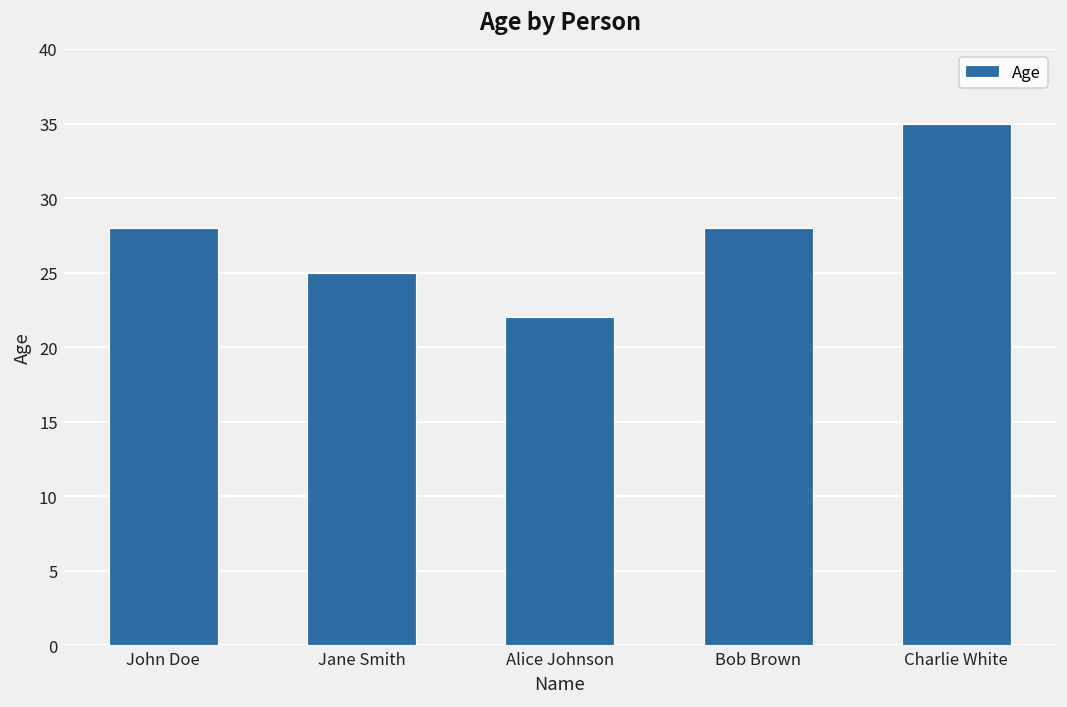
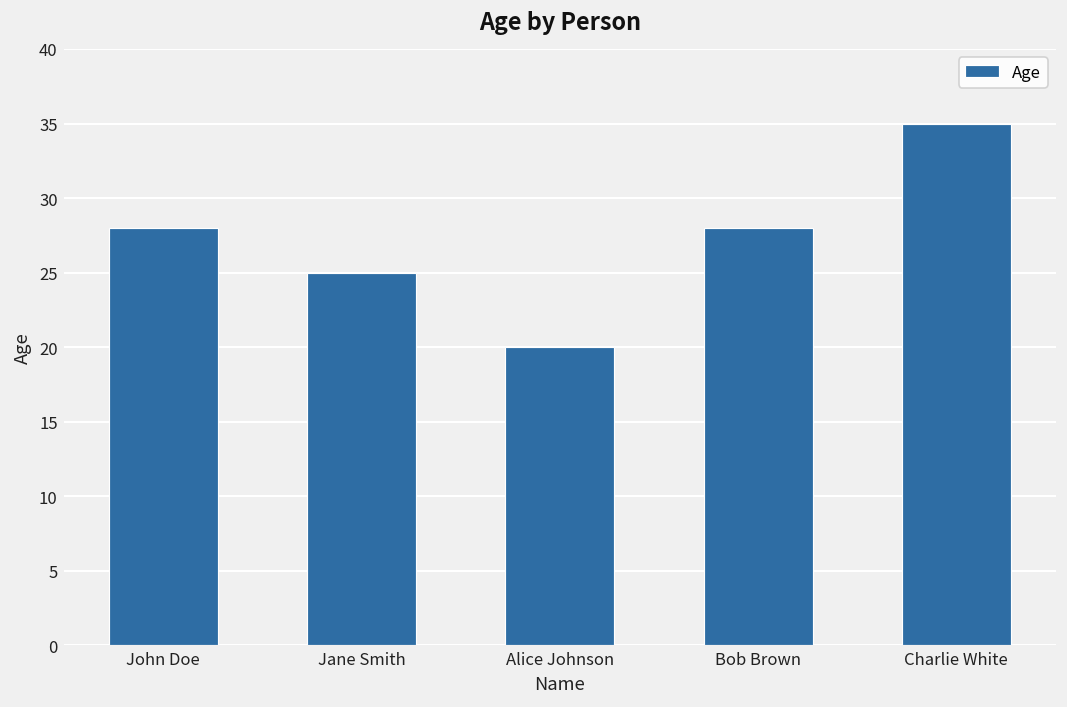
  {
    "John Doe": 28,
    "Jane Smith": 25,
-   "Alice Johnson": 22,
+   "Alice Johnson": 20,
    "Bob Brown": 28,
    "Charlie White": 35
  }
